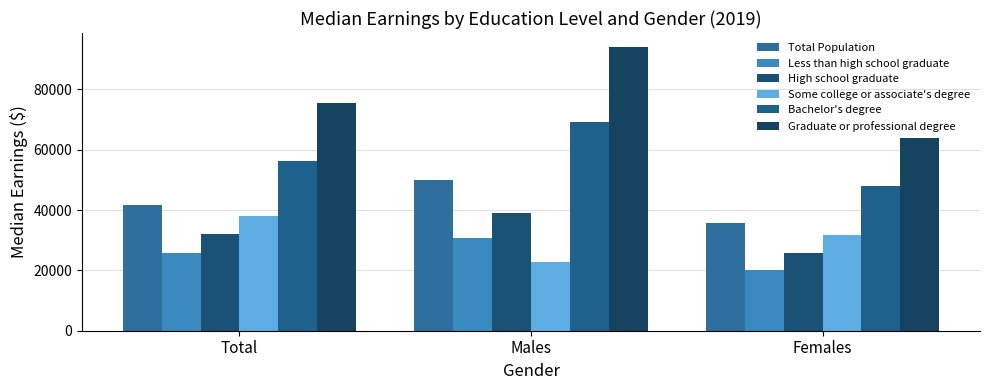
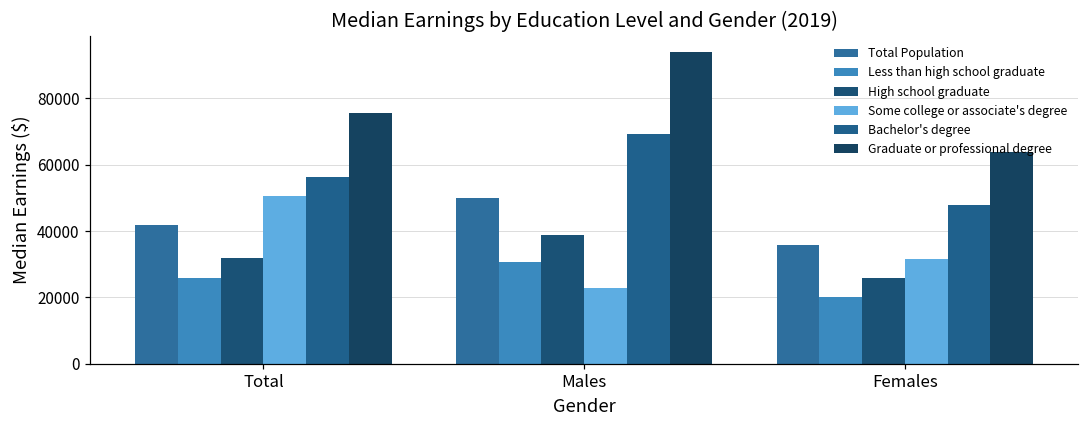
  {
    "Some college or associate's degree": {
-     "Total": 38000,
+     "Total": 51000,
      "Males": 23000,
      "Females": 32000
    }
  }
